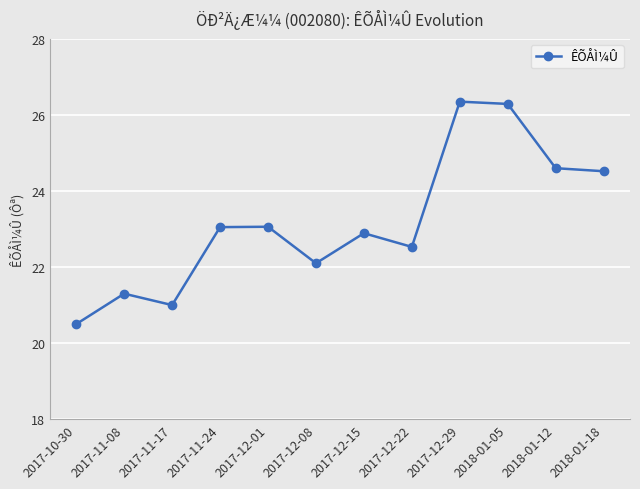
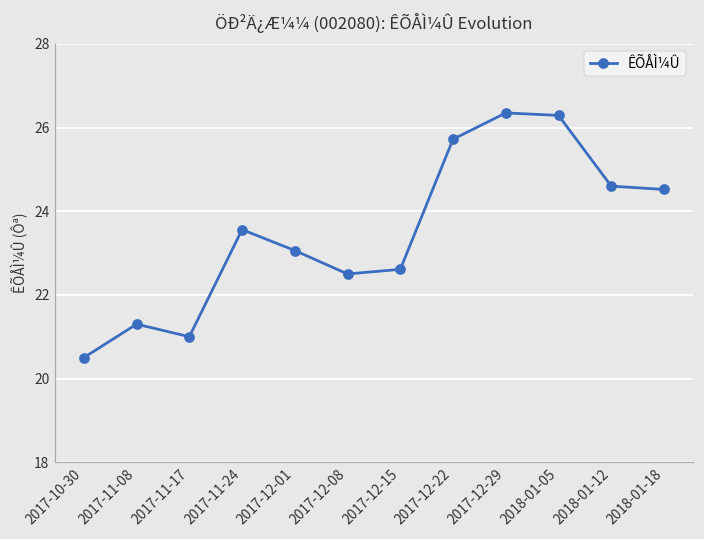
  {
    "2017-10-30": 20.5,
    "2017-11-08": 21.3,
    "2017-11-17": 21.0,
-   "2017-11-24": 23.1,
+   "2017-11-24": 23.6,
    "2017-12-01": 23.1,
-   "2017-12-08": 22.1,
-   "2017-12-15": 22.9,
-   "2017-12-22": 22.5,
+   "2017-12-08": 22.5,
+   "2017-12-15": 22.6,
+   "2017-12-22": 25.7,
    "2017-12-29": 26.4,
    "2018-01-05": 26.3,
    "2018-01-12": 24.6,
    "2018-01-18": 24.5
  }
